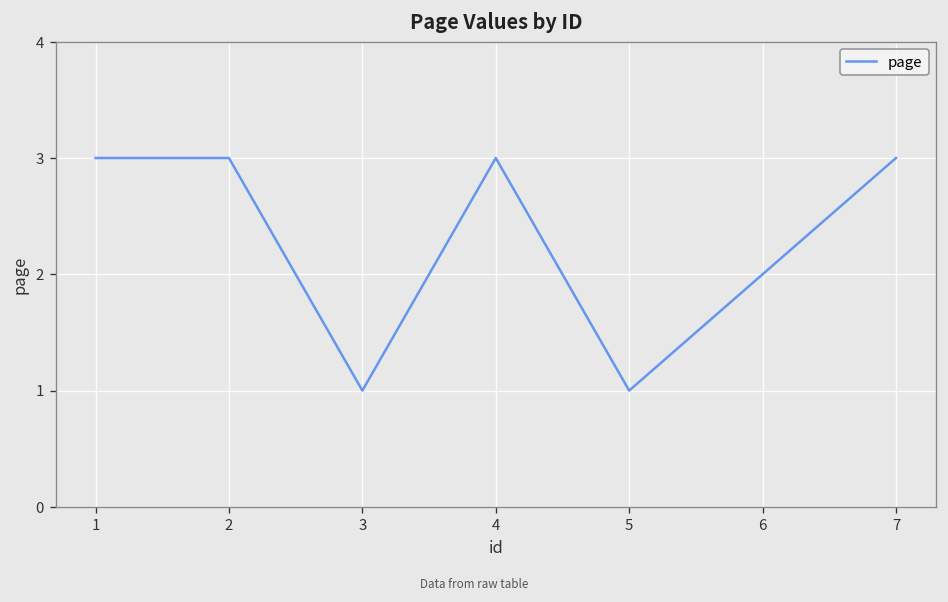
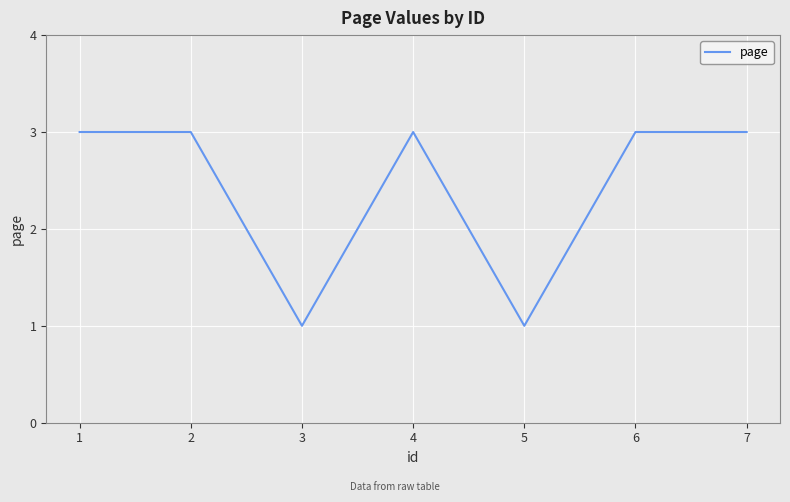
  {
    "1": 3,
    "2": 3,
    "3": 1,
    "4": 3,
    "5": 1,
-   "6": 2,
+   "6": 3,
    "7": 3
  }
